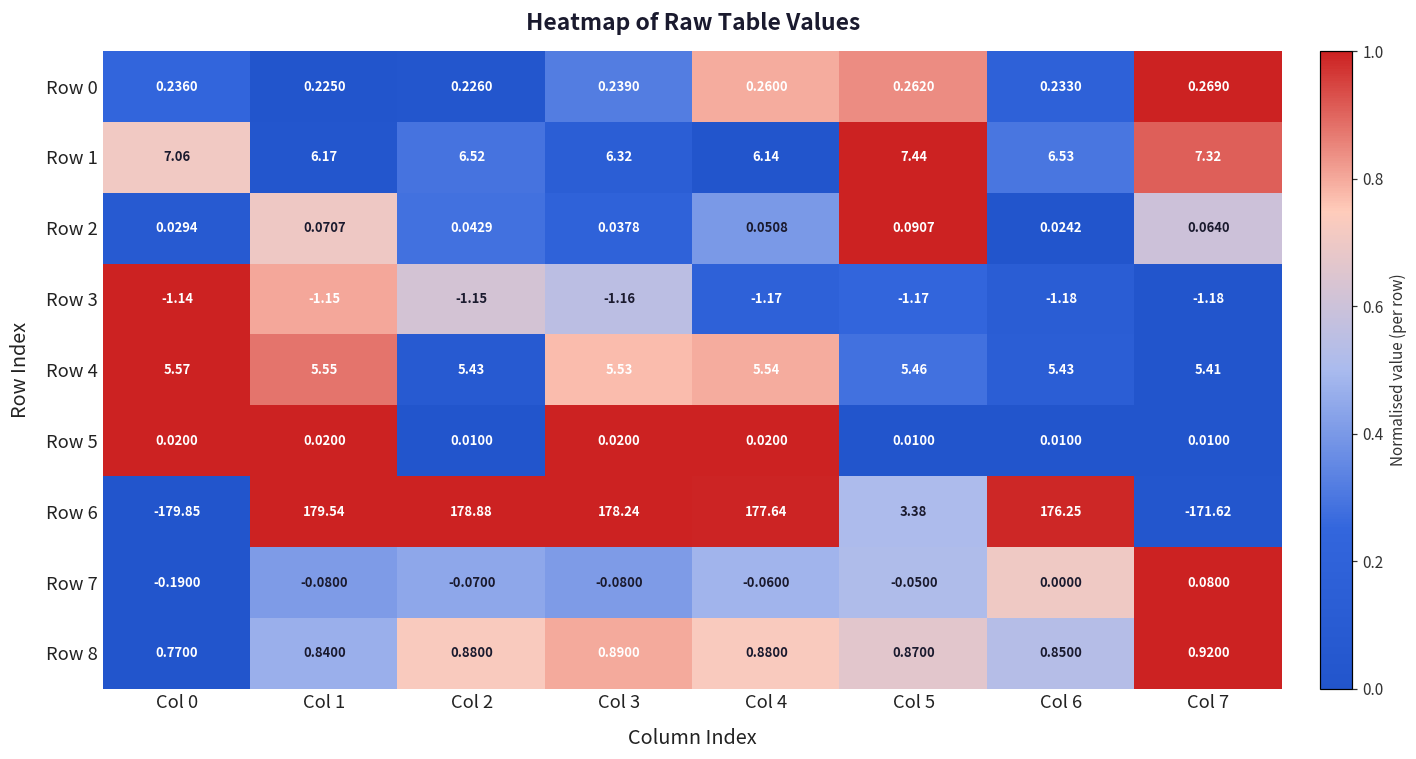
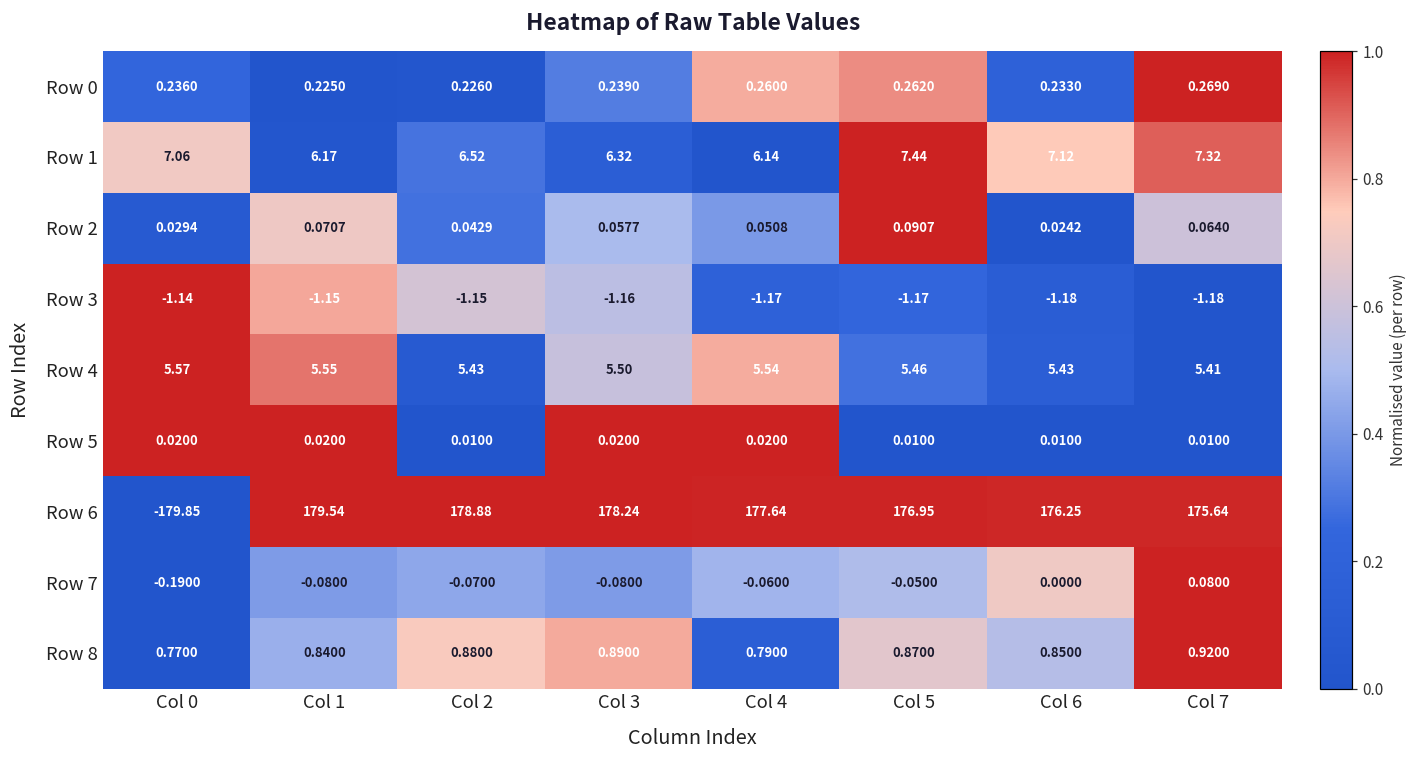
  {
    "Row 0": {
      "Col 0": 0.2360,
      "Col 1": 0.2250,
      "Col 2": 0.2260,
      "Col 3": 0.2390,
      "Col 4": 0.2600,
      "Col 5": 0.2620,
      "Col 6": 0.2330,
      "Col 7": 0.2690
    },
    "Row 1": {
      "Col 0": 7.06,
      "Col 1": 6.17,
      "Col 2": 6.52,
      "Col 3": 6.32,
      "Col 4": 6.14,
      "Col 5": 7.44,
-     "Col 6": 6.53,
+     "Col 6": 7.12,
      "Col 7": 7.32
    },
    "Row 2": {
      "Col 0": 0.0294,
      "Col 1": 0.0707,
      "Col 2": 0.0429,
-     "Col 3": 0.0378,
+     "Col 3": 0.0577,
      "Col 4": 0.0508,
      "Col 5": 0.0907,
      "Col 6": 0.0242,
      "Col 7": 0.0640
    },
    "Row 3": {
      "Col 0": -1.14,
      "Col 1": -1.15,
      "Col 2": -1.15,
      "Col 3": -1.16,
      "Col 4": -1.17,
      "Col 5": -1.17,
      "Col 6": -1.18,
      "Col 7": -1.18
    },
    "Row 4": {
      "Col 0": 5.57,
      "Col 1": 5.55,
      "Col 2": 5.43,
-     "Col 3": 5.53,
+     "Col 3": 5.50,
      "Col 4": 5.54,
      "Col 5": 5.46,
      "Col 6": 5.43,
      "Col 7": 5.41
    },
    "Row 5": {
      "Col 0": 0.0200,
      "Col 1": 0.0200,
      "Col 2": 0.0100,
      "Col 3": 0.0200,
      "Col 4": 0.0200,
      "Col 5": 0.0100,
      "Col 6": 0.0100,
      "Col 7": 0.0100
    },
    "Row 6": {
      "Col 0": -179.85,
      "Col 1": 179.54,
      "Col 2": 178.88,
      "Col 3": 178.24,
      "Col 4": 177.64,
-     "Col 5": 3.38,
+     "Col 5": 176.95,
      "Col 6": 176.25,
-     "Col 7": -171.62
+     "Col 7": 175.64
    },
    "Row 7": {
      "Col 0": -0.1900,
      "Col 1": -0.0800,
      "Col 2": -0.0700,
      "Col 3": -0.0800,
      "Col 4": -0.0600,
      "Col 5": -0.0500,
      "Col 6": 0.0000,
      "Col 7": 0.0800
    },
    "Row 8": {
      "Col 0": 0.7700,
      "Col 1": 0.8400,
      "Col 2": 0.8800,
      "Col 3": 0.8900,
-     "Col 4": 0.8800,
+     "Col 4": 0.7900,
      "Col 5": 0.8700,
      "Col 6": 0.8500,
      "Col 7": 0.9200
    }
  }
